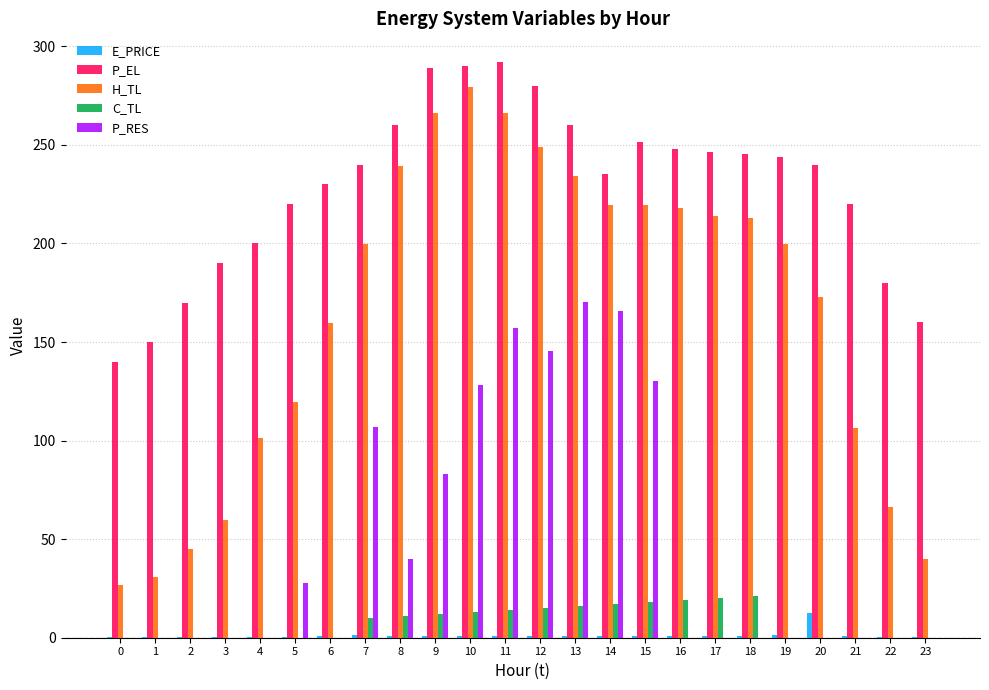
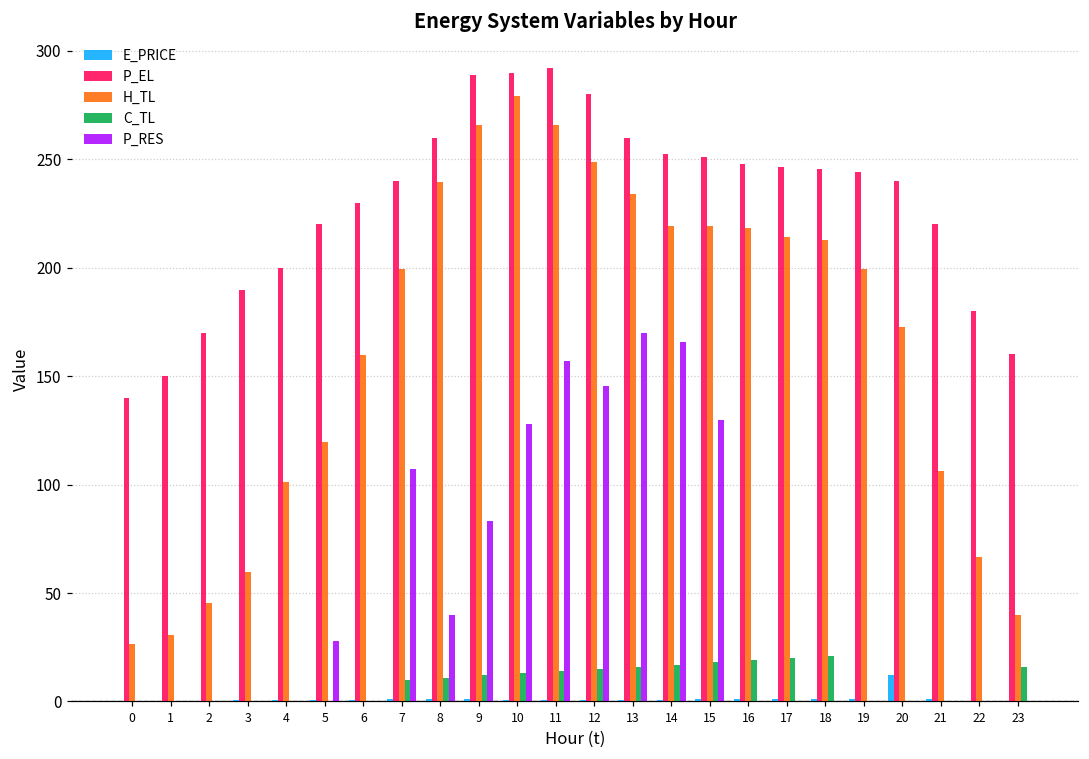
  {
    "E_PRICE": {
      "19": 1,
      "20": 12
    },
    "P_EL": {
      "0": 140,
      "1": 150,
      "2": 170,
      "3": 190,
      "4": 200,
      "5": 220,
      "6": 230,
      "7": 240,
      "8": 260,
      "9": 289,
      "10": 290,
      "11": 292,
      "12": 280,
      "13": 260,
-     "14": 235,
+     "14": 252,
      "15": 251,
      "16": 248,
      "17": 246,
      "18": 246,
      "19": 244,
      "20": 240,
      "21": 220,
      "22": 180,
      "23": 160
    },
    "H_TL": {
      "0": 27,
      "1": 31,
      "2": 45,
      "3": 60,
      "4": 101,
      "5": 120,
      "6": 160,
      "7": 200,
      "8": 239,
      "9": 266,
      "10": 279,
      "11": 266,
      "12": 249,
      "13": 234,
      "14": 220,
      "15": 219,
      "16": 218,
      "17": 214,
      "18": 213,
      "19": 200,
      "20": 173,
      "21": 106,
      "22": 66,
      "23": 40
    },
    "C_TL": {
      "0": 0,
      "1": 0,
      "2": 0,
      "3": 0,
      "4": 0,
      "5": 0,
      "6": 0,
      "7": 10,
      "8": 11,
      "9": 12,
      "10": 13,
      "11": 14,
      "12": 15,
      "13": 16,
      "14": 17,
      "15": 18,
      "16": 19,
      "17": 20,
      "18": 21,
      "19": 0,
      "20": 0,
      "21": 0,
      "22": 0,
-     "23": 0
+     "23": 16
    },
    "P_RES": {
      "0": 0,
      "1": 0,
      "2": 0,
      "3": 0,
      "4": 0,
      "5": 28,
      "6": 0,
      "7": 107,
      "8": 40,
      "9": 83,
      "10": 128,
      "11": 157,
      "12": 146,
      "13": 170,
      "14": 166,
      "15": 130,
      "16": 0,
      "17": 0,
      "18": 0,
      "19": 0,
      "20": 0,
      "21": 0,
      "22": 0,
      "23": 0
    }
  }
